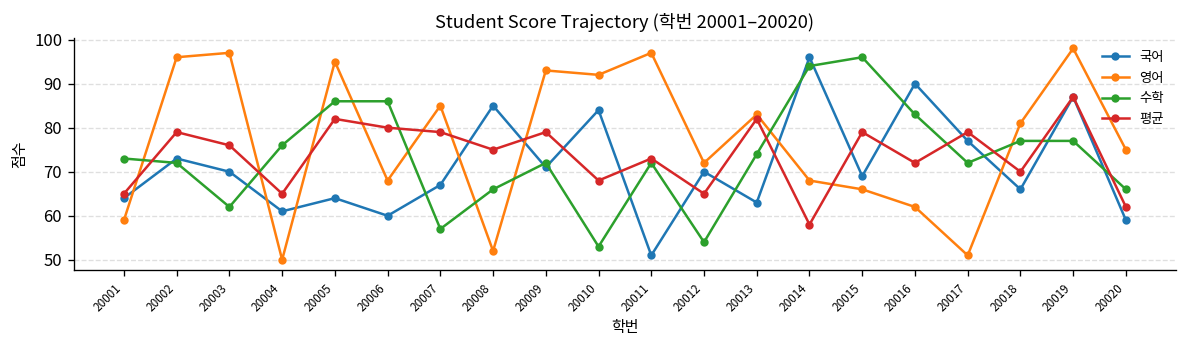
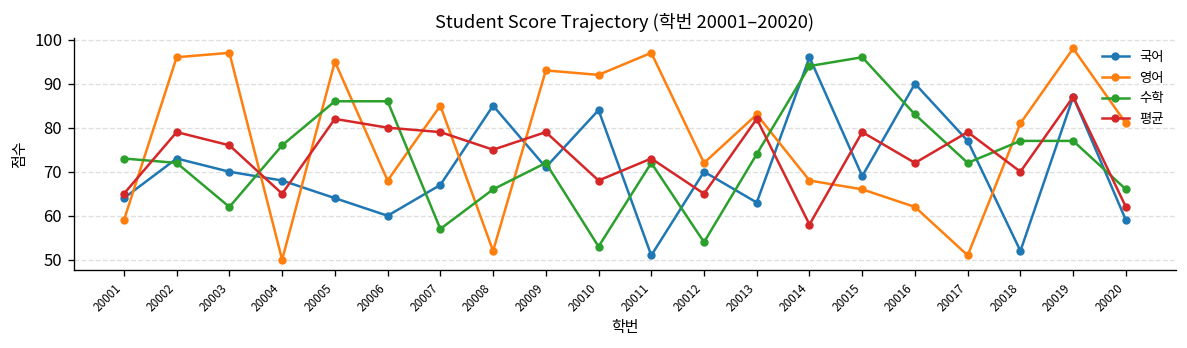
  {
    "국어": {
      "20001": 64,
      "20002": 73,
      "20003": 70,
-     "20004": 61,
+     "20004": 68,
      "20005": 64,
      "20006": 60,
      "20007": 67,
      "20008": 85,
      "20009": 71,
      "20010": 84,
      "20011": 51,
      "20012": 70,
      "20013": 63,
      "20014": 96,
      "20015": 69,
      "20016": 90,
      "20017": 77,
-     "20018": 66,
+     "20018": 52,
      "20020": 59
    },
    "영어": {
      "20001": 59,
      "20002": 96,
      "20003": 97,
      "20004": 50,
      "20005": 95,
      "20006": 68,
      "20007": 85,
      "20008": 52,
      "20009": 93,
      "20010": 92,
      "20011": 97,
      "20012": 72,
      "20013": 83,
      "20014": 68,
      "20015": 66,
      "20016": 62,
      "20017": 51,
      "20018": 81,
      "20019": 98,
-     "20020": 75
+     "20020": 81
    },
    "수학": {
      "20001": 73,
      "20002": 72,
      "20003": 62,
      "20004": 76,
      "20005": 86,
      "20006": 86,
      "20007": 57,
      "20008": 66,
      "20009": 72,
      "20010": 53,
      "20011": 72,
      "20012": 54,
      "20013": 74,
      "20014": 94,
      "20015": 96,
      "20016": 83,
      "20017": 72,
      "20018": 77,
      "20019": 77,
      "20020": 66
    },
    "평균": {
      "20001": 65,
      "20002": 79,
      "20003": 76,
      "20004": 65,
      "20005": 82,
      "20006": 80,
      "20007": 79,
      "20008": 75,
      "20009": 79,
      "20010": 68,
      "20011": 73,
      "20012": 65,
      "20013": 82,
      "20014": 58,
      "20015": 79,
      "20016": 72,
      "20017": 79,
      "20018": 70,
      "20020": 62
    }
  }
